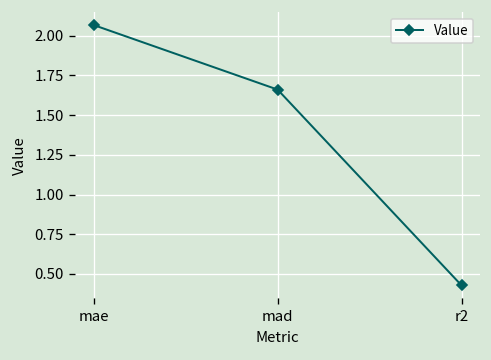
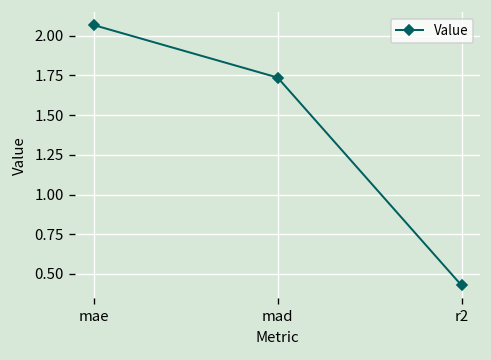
  {
    "mae": 2.07,
-   "mad": 1.66,
+   "mad": 1.74,
    "r2": 0.43
  }
